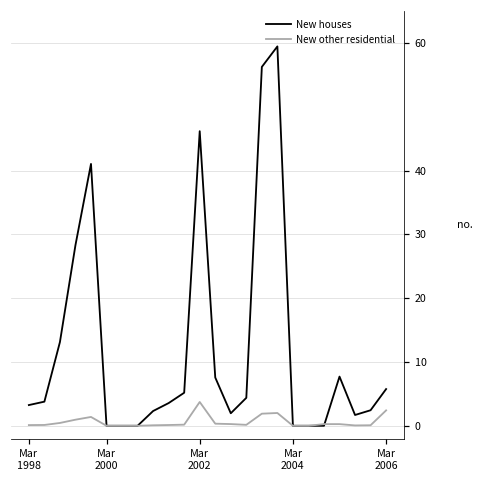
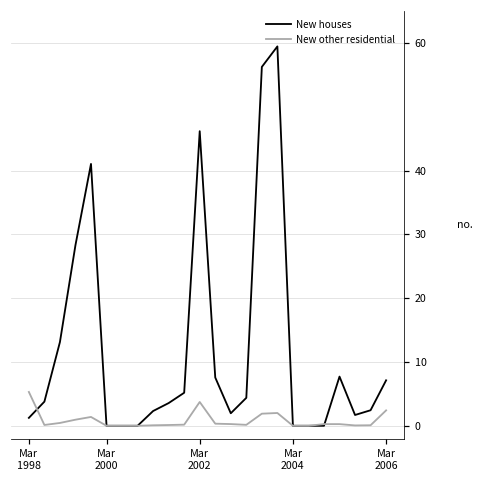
  {
    "New houses": {
-     "Mar 1998": 3,
+     "Mar 1998": 1,
      "Mar 2002": 46,
-     "Mar 2006": 6
+     "Mar 2006": 7
    },
    "New other residential": {
-     "Mar 1998": 0,
+     "Mar 1998": 5,
      "Mar 2002": 4,
      "Mar 2006": 2
    }
  }
